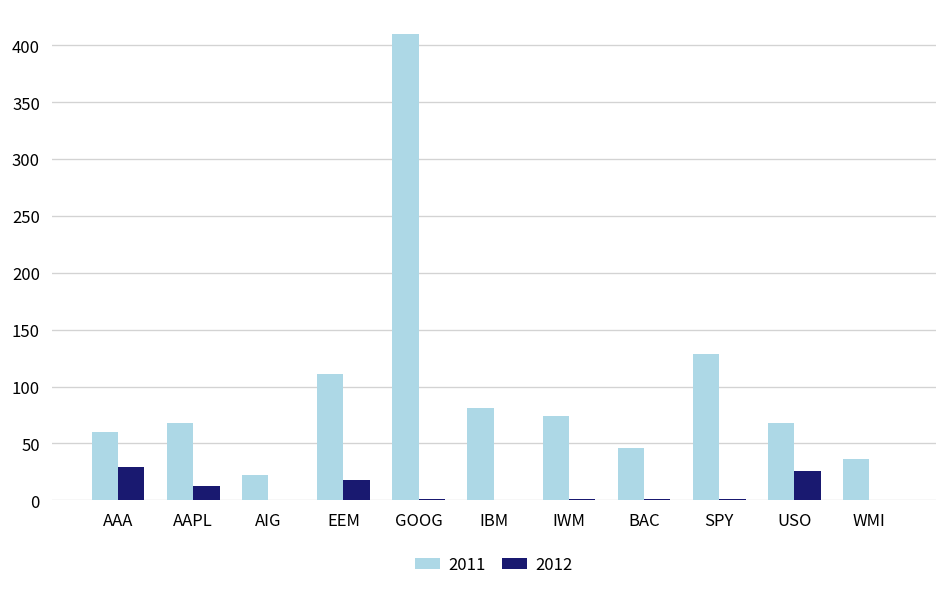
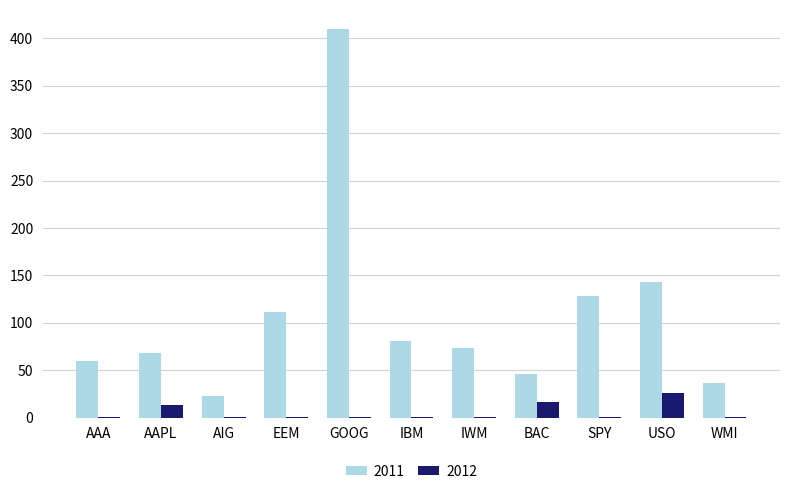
  {
    "2011": {
      "AAA": 60,
      "AAPL": 70,
      "AIG": 20,
      "EEM": 110,
      "GOOG": 410,
      "IBM": 80,
      "IWM": 70,
      "BAC": 50,
      "SPY": 130,
-     "USO": 70,
+     "USO": 140,
      "WMI": 40
    },
    "2012": {
-     "AAA": 30,
+     "AAA": 0,
      "AAPL": 10,
-     "EEM": 20,
-     "BAC": 0,
+     "EEM": 0,
+     "BAC": 20,
      "USO": 30
    }
  }
